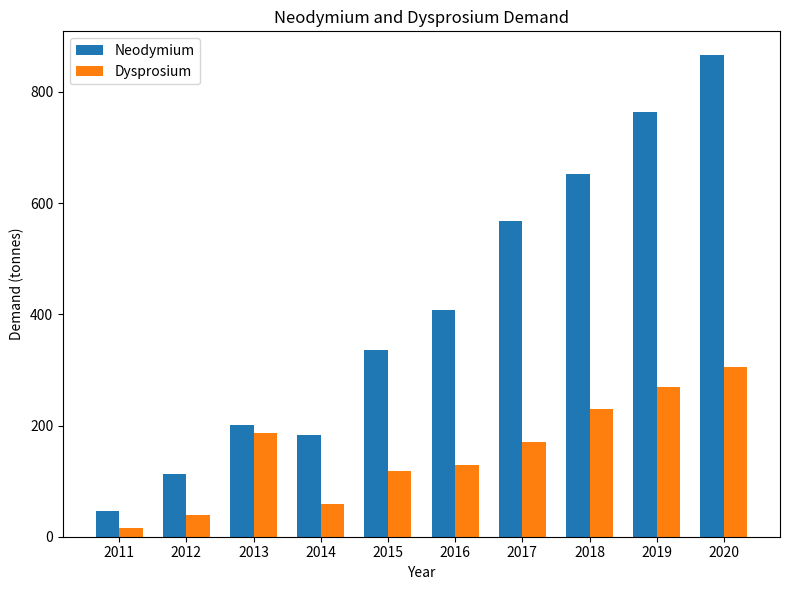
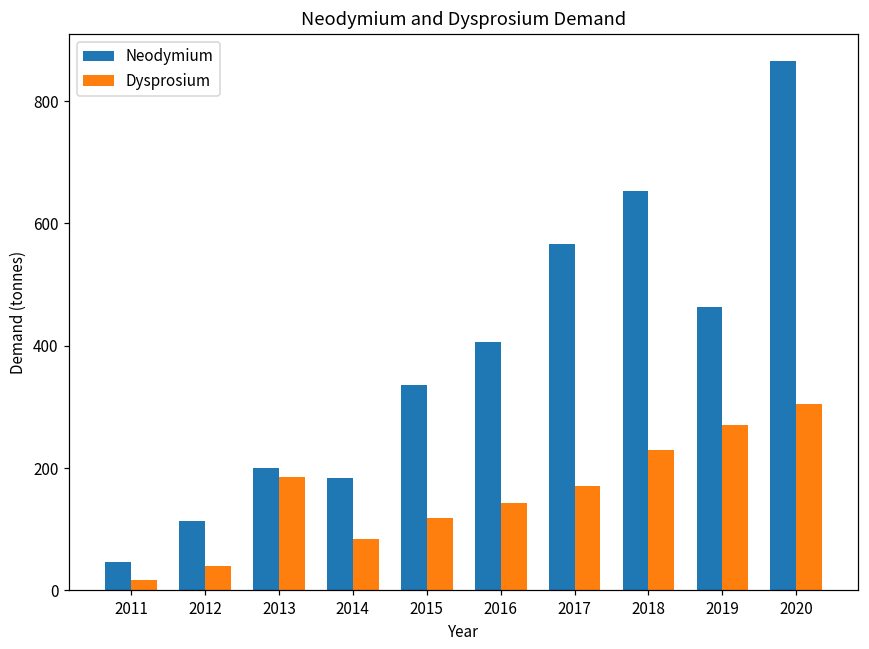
  {
    "Neodymium": {
      "2011": 50,
      "2012": 110,
      "2013": 200,
      "2014": 180,
      "2015": 340,
      "2016": 410,
      "2017": 570,
      "2018": 650,
-     "2019": 760,
+     "2019": 460,
      "2020": 870
    },
    "Dysprosium": {
      "2011": 20,
      "2012": 40,
      "2013": 190,
-     "2014": 60,
+     "2014": 80,
      "2015": 120,
-     "2016": 130,
+     "2016": 140,
      "2017": 170,
      "2018": 230,
      "2019": 270,
      "2020": 310
    }
  }
